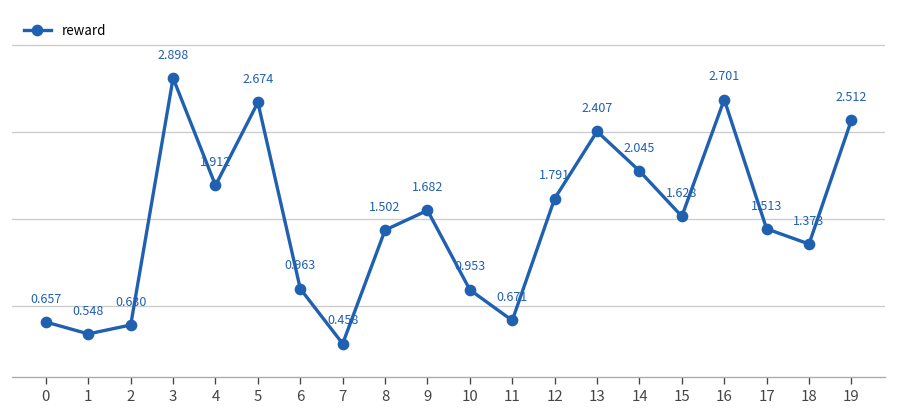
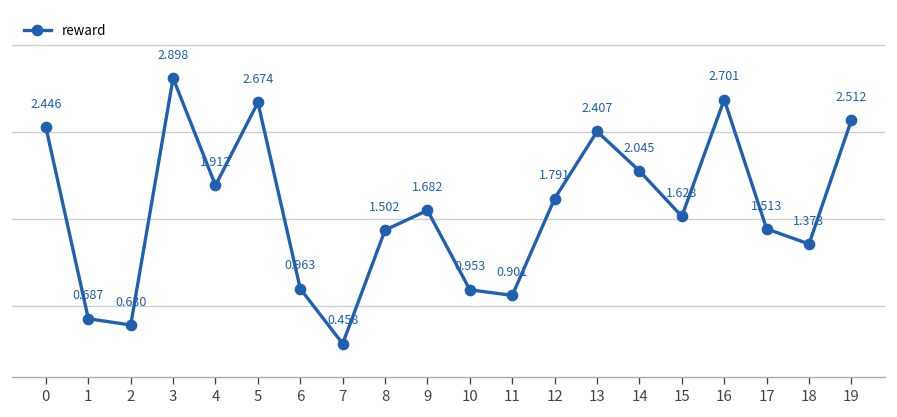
  {
-   "0": 0.657,
-   "1": 0.548,
-   "11": 0.671
+   "0": 2.446,
+   "1": 0.687,
+   "11": 0.901
  }
